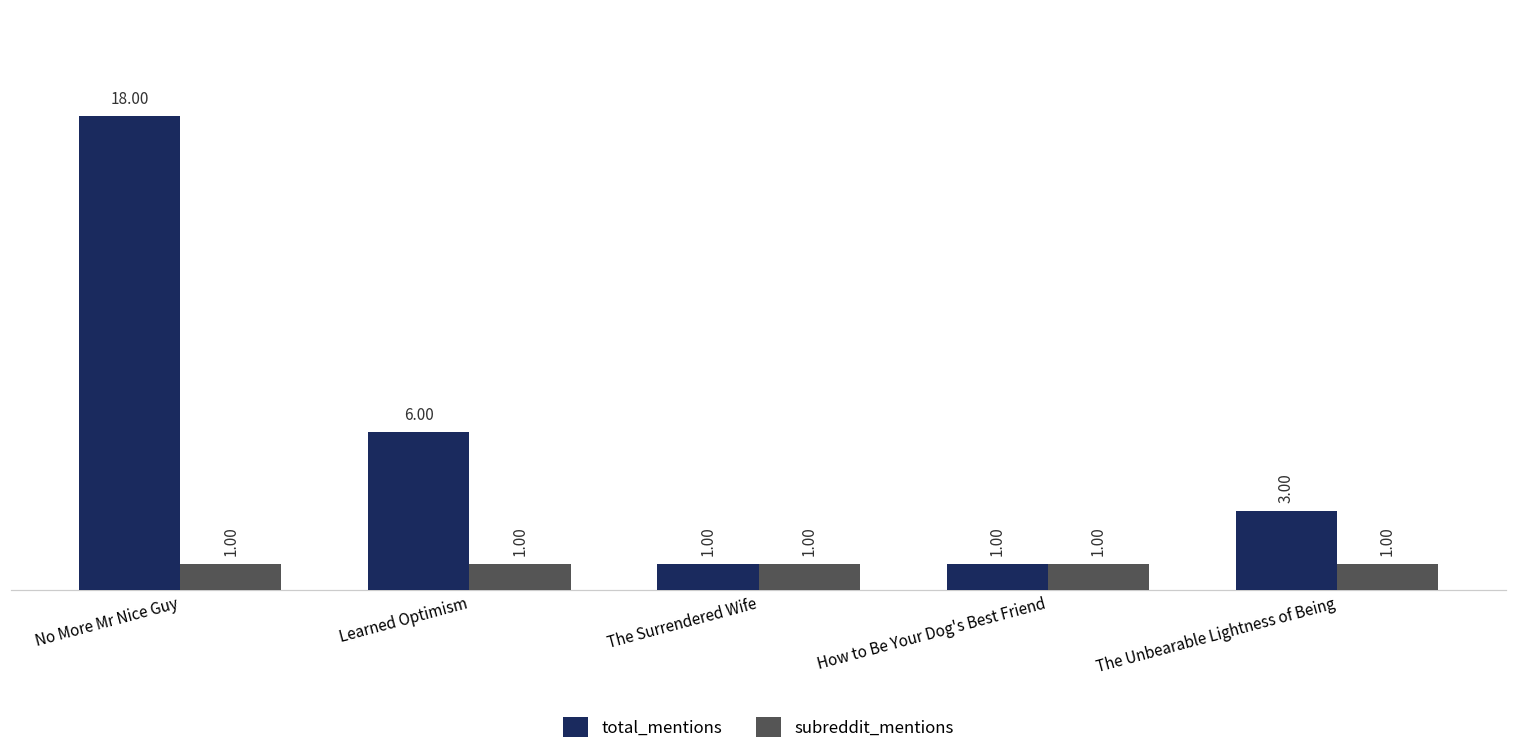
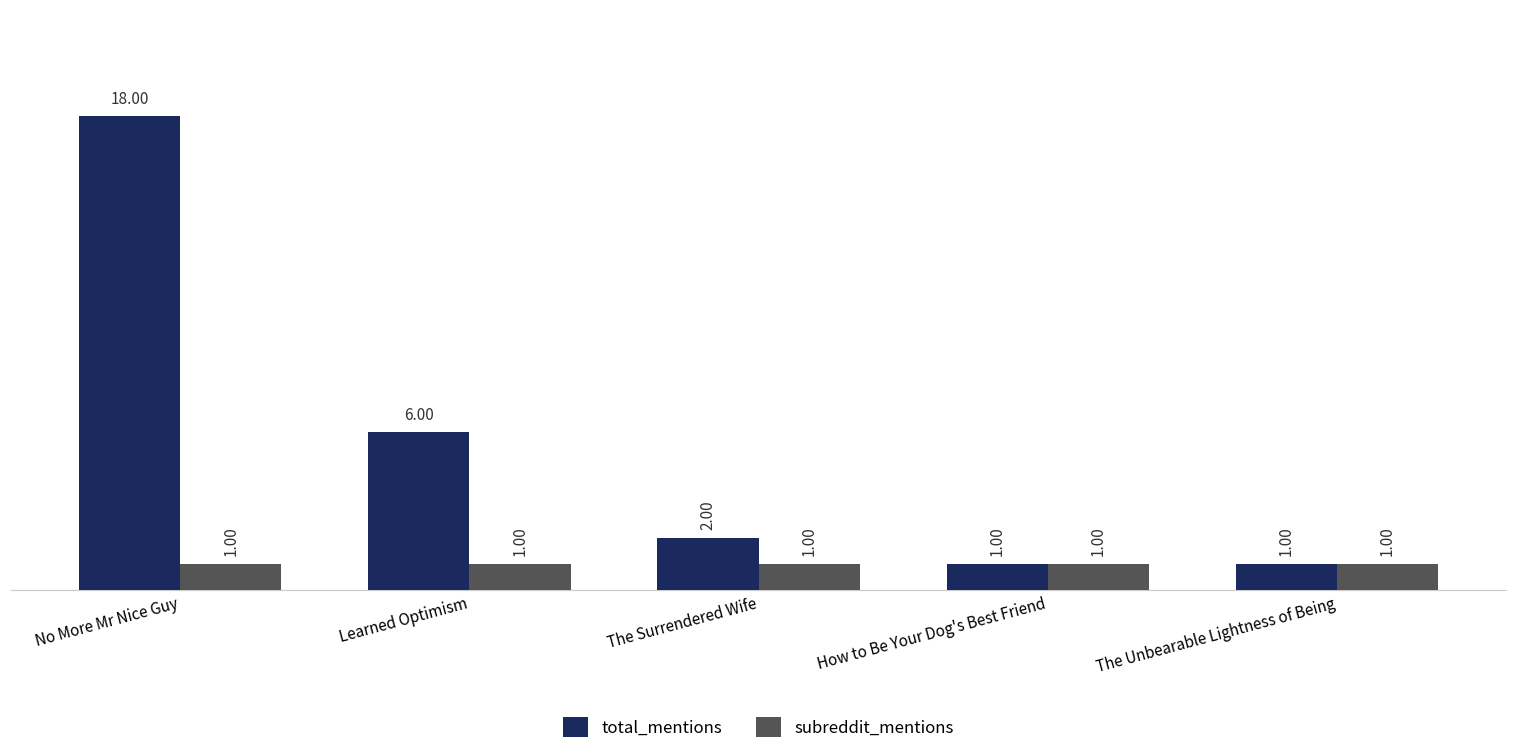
  {
    "total_mentions": {
      "No More Mr Nice Guy": 18.00,
      "Learned Optimism": 6.00,
-     "The Surrendered Wife": 1.00,
+     "The Surrendered Wife": 2.00,
      "How to Be Your Dog's Best Friend": 1.00,
-     "The Unbearable Lightness of Being": 3.00
+     "The Unbearable Lightness of Being": 1.00
    },
    "subreddit_mentions": {
      "No More Mr Nice Guy": 1.00,
      "Learned Optimism": 1.00,
      "The Surrendered Wife": 1.00,
      "How to Be Your Dog's Best Friend": 1.00,
      "The Unbearable Lightness of Being": 1.00
    }
  }
